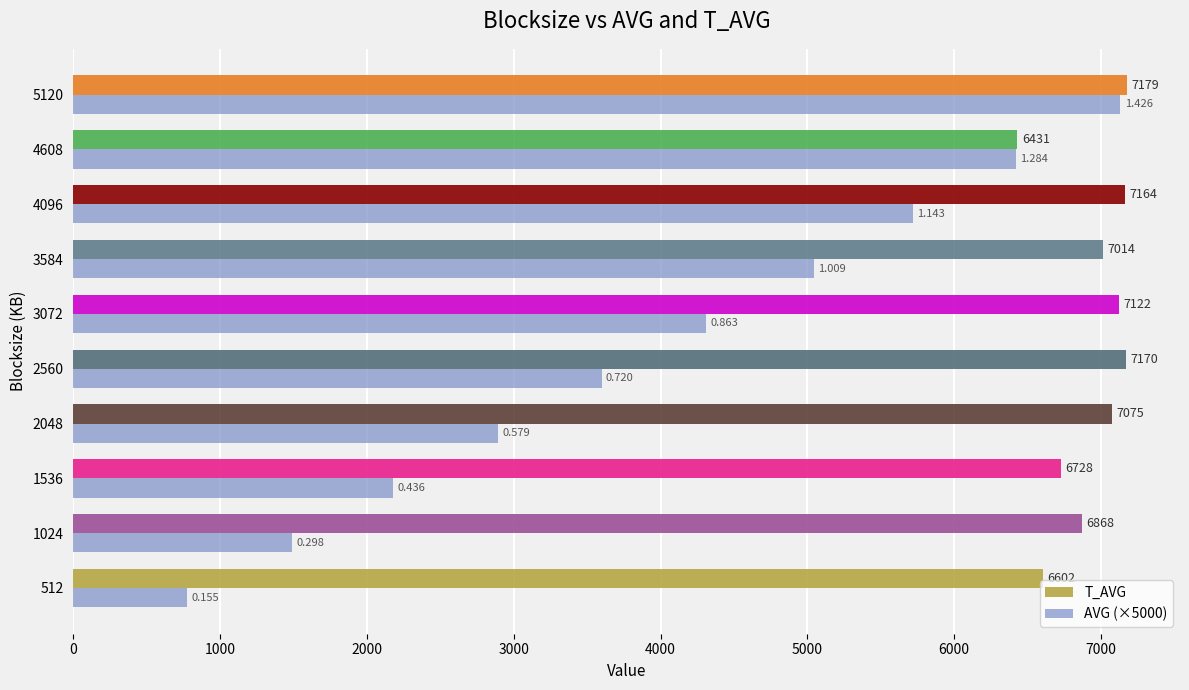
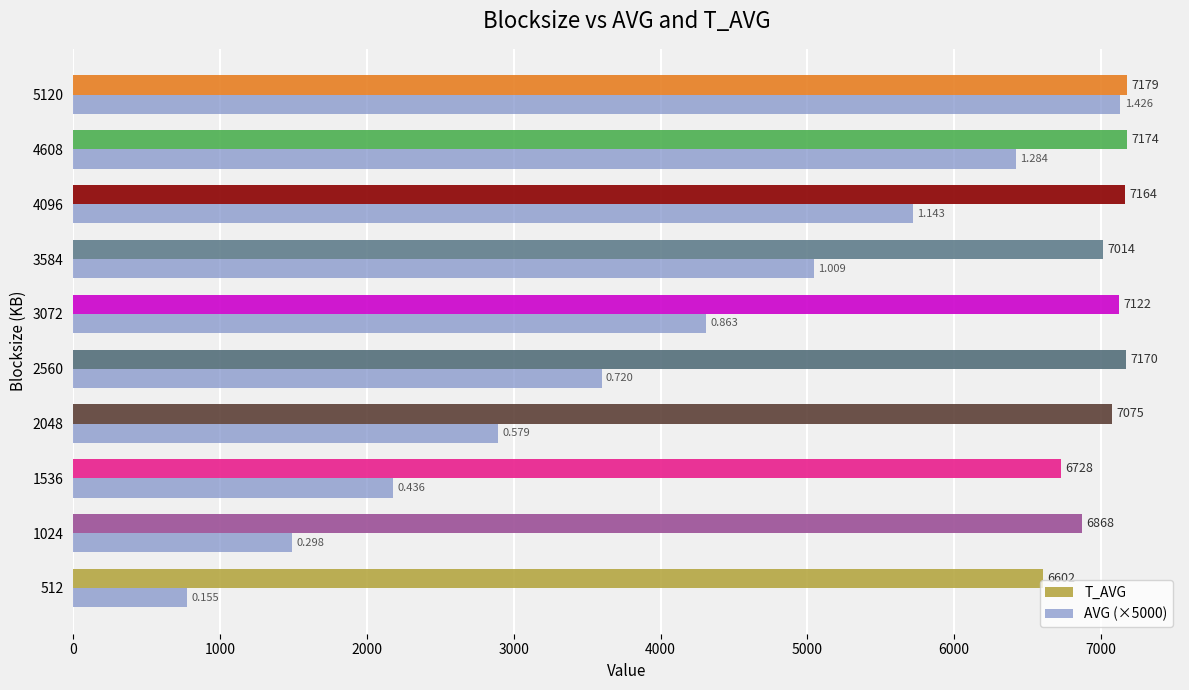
  {
    "T_AVG": {
      "5120": 7179,
-     "4608": 6431,
+     "4608": 7174,
      "4096": 7164,
      "3584": 7014,
      "3072": 7122,
      "2560": 7170,
      "2048": 7075,
      "1536": 6728,
      "1024": 6868
    }
  }
